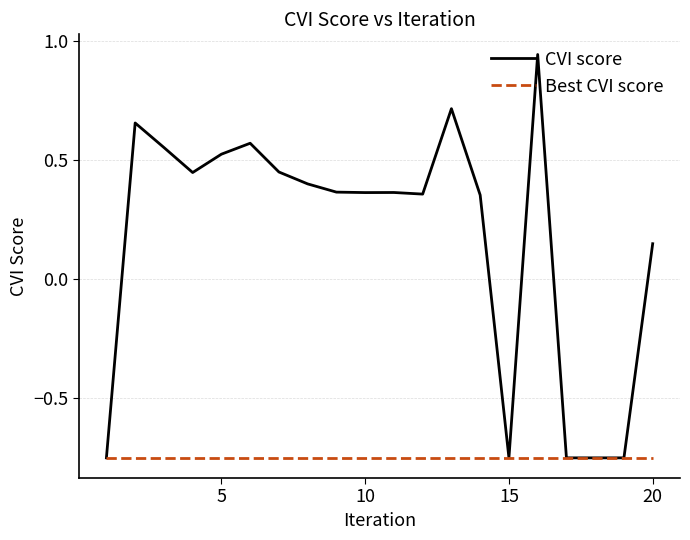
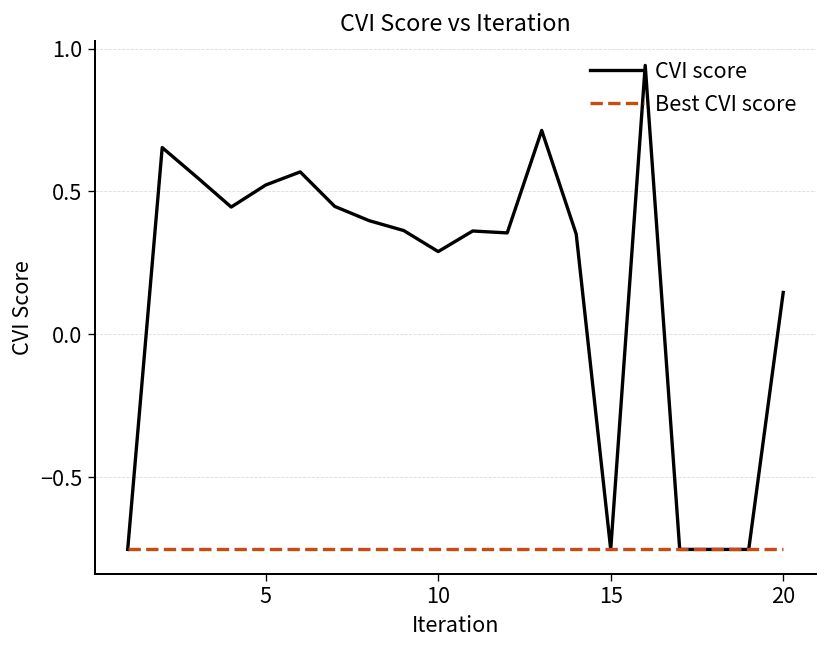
  {
    "CVI score": {
      "5": 0.52,
-     "10": 0.36,
+     "10": 0.29,
      "20": 0.15
    },
    "Best CVI score": {
      "5": -0.75,
      "10": -0.75,
      "20": -0.75
    }
  }
